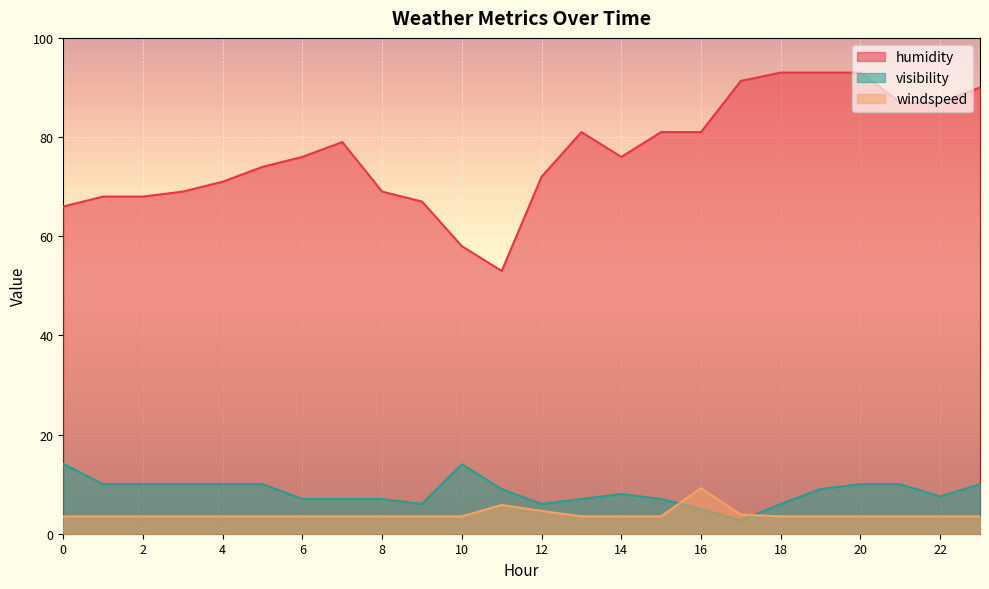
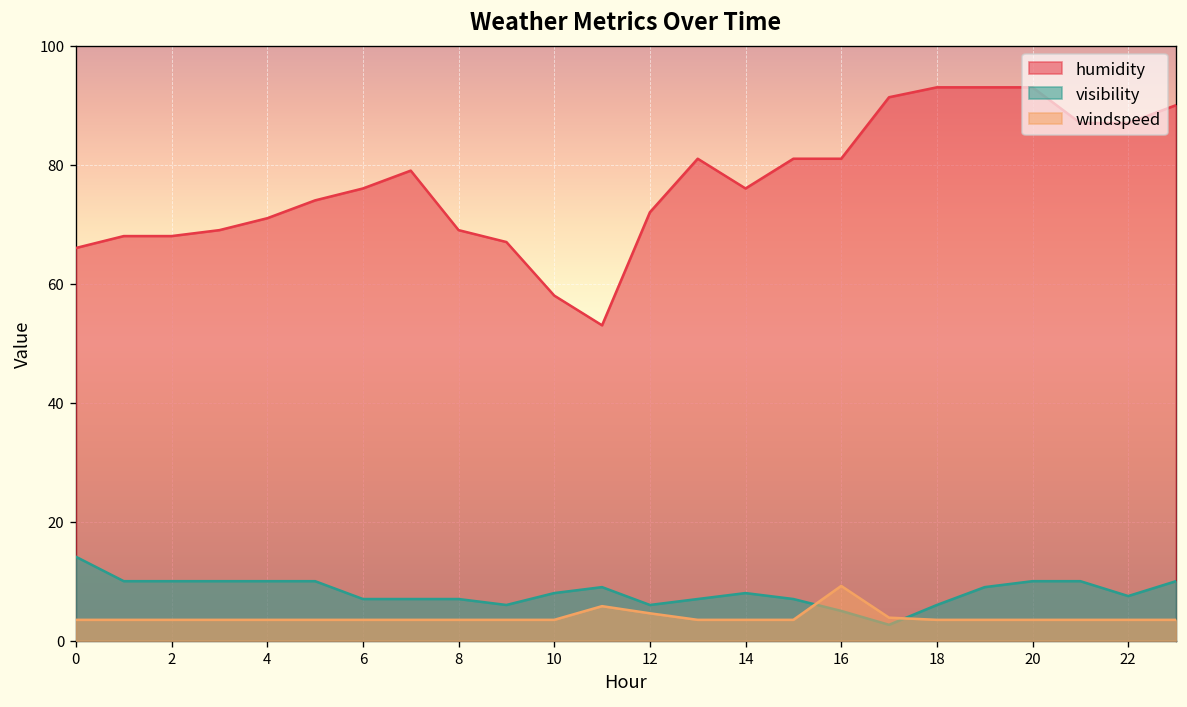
  {
    "humidity": {
      "0": 66,
      "2": 68,
      "4": 71,
      "6": 76,
      "8": 69,
      "10": 58,
      "12": 72,
      "14": 76,
      "16": 81,
      "18": 93
    },
    "visibility": {
      "0": 14,
      "2": 10,
      "4": 10,
      "6": 7,
      "8": 7,
-     "10": 14,
+     "10": 8,
      "12": 6,
      "14": 8,
      "16": 5,
      "18": 6,
      "20": 10,
      "22": 8
    },
    "windspeed": {
      "0": 4,
      "2": 4,
      "4": 4,
      "6": 4,
      "8": 4,
      "10": 4,
      "12": 5,
      "14": 4,
      "16": 9,
      "18": 4,
      "20": 4,
      "22": 4
    }
  }
